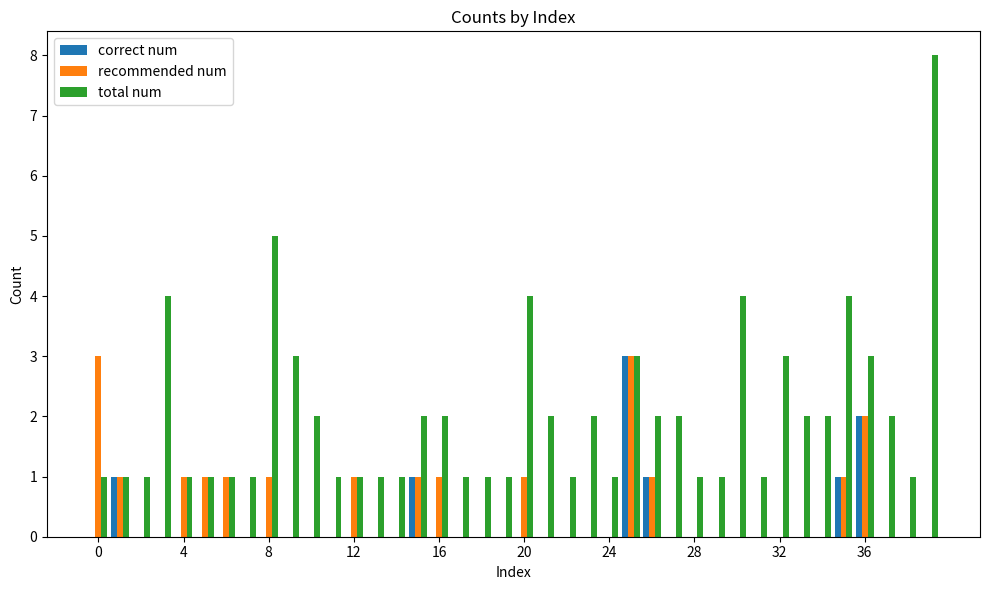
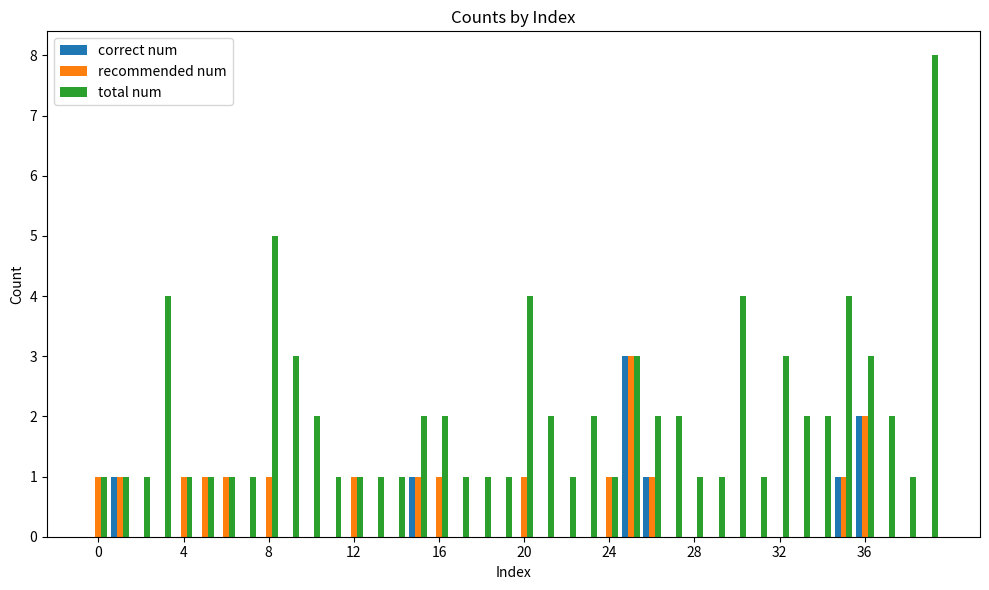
  {
    "recommended num": {
-     "0": 3,
+     "0": 1,
      "4": 1,
      "8": 1,
      "12": 1,
      "16": 1,
      "20": 1,
-     "24": 0,
+     "24": 1,
      "28": 0,
      "32": 0,
      "36": 2
    }
  }
